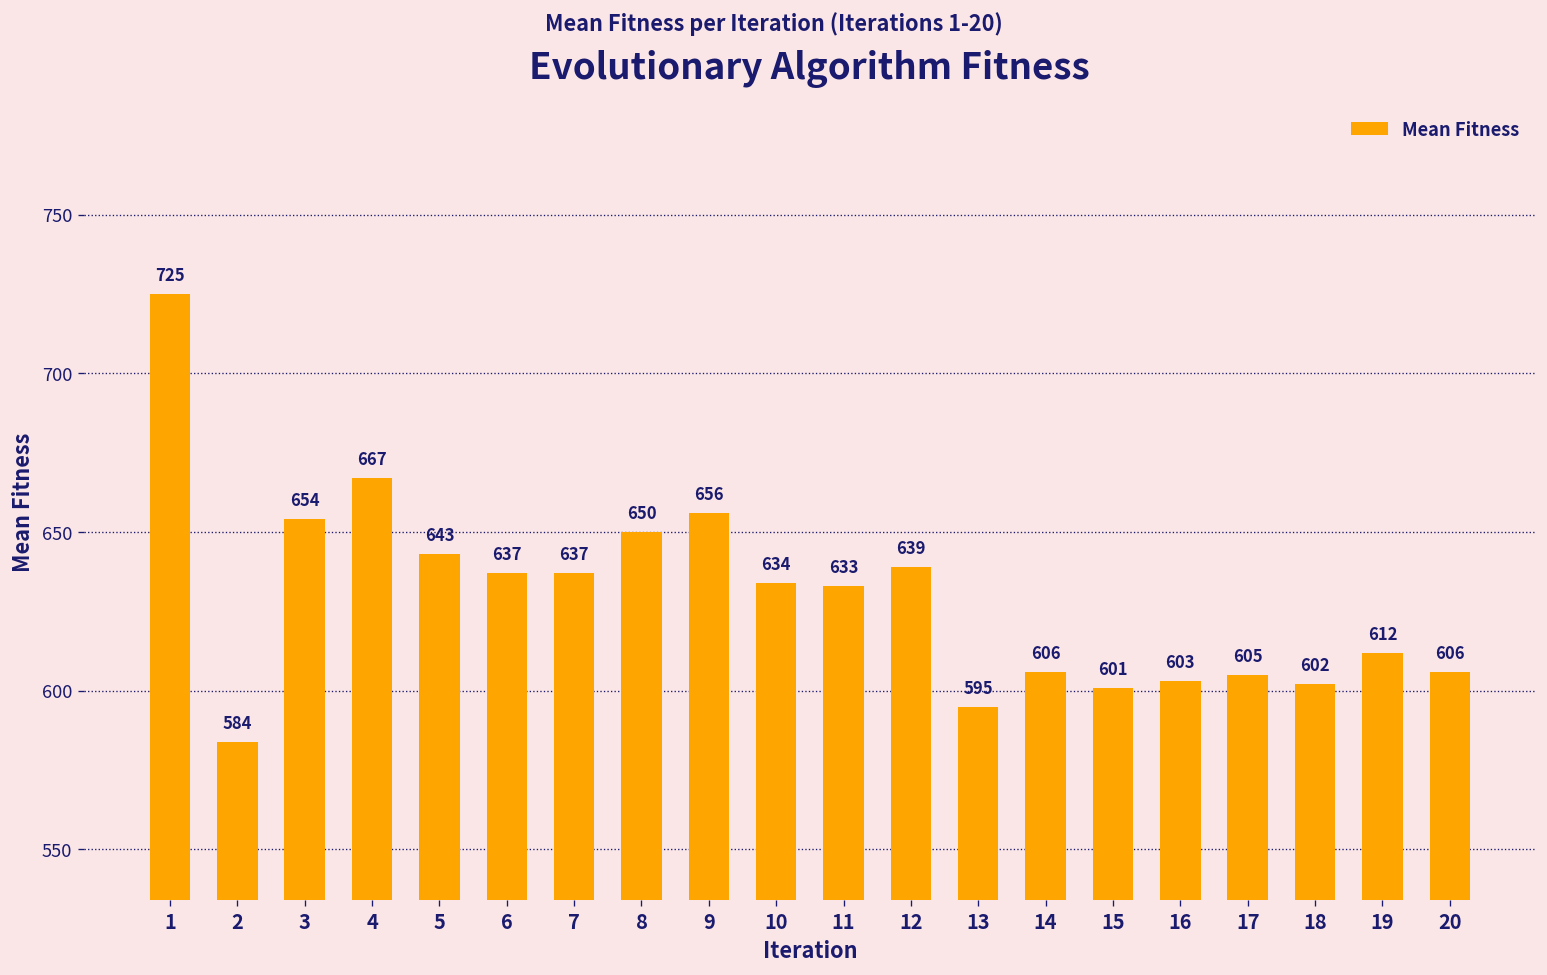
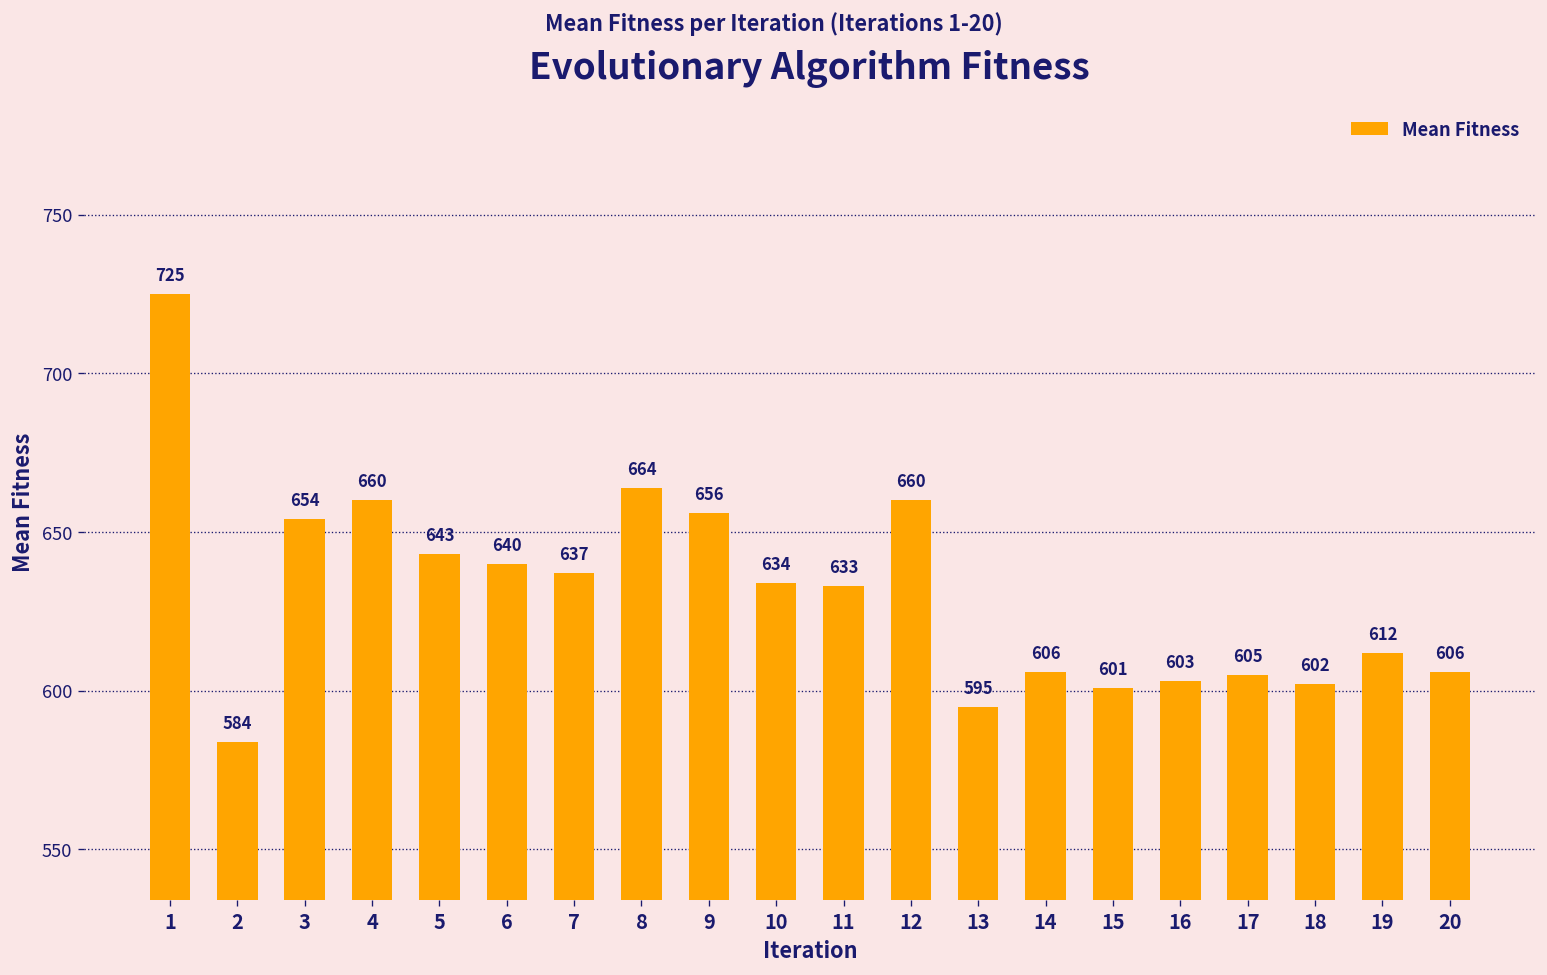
  {
    "1": 725,
    "2": 584,
    "3": 654,
-   "4": 667,
+   "4": 660,
    "5": 643,
-   "6": 637,
+   "6": 640,
    "7": 637,
-   "8": 650,
+   "8": 664,
    "9": 656,
    "10": 634,
    "11": 633,
-   "12": 639,
+   "12": 660,
    "13": 595,
    "14": 606,
    "15": 601,
    "16": 603,
    "17": 605,
    "18": 602,
    "19": 612,
    "20": 606
  }
